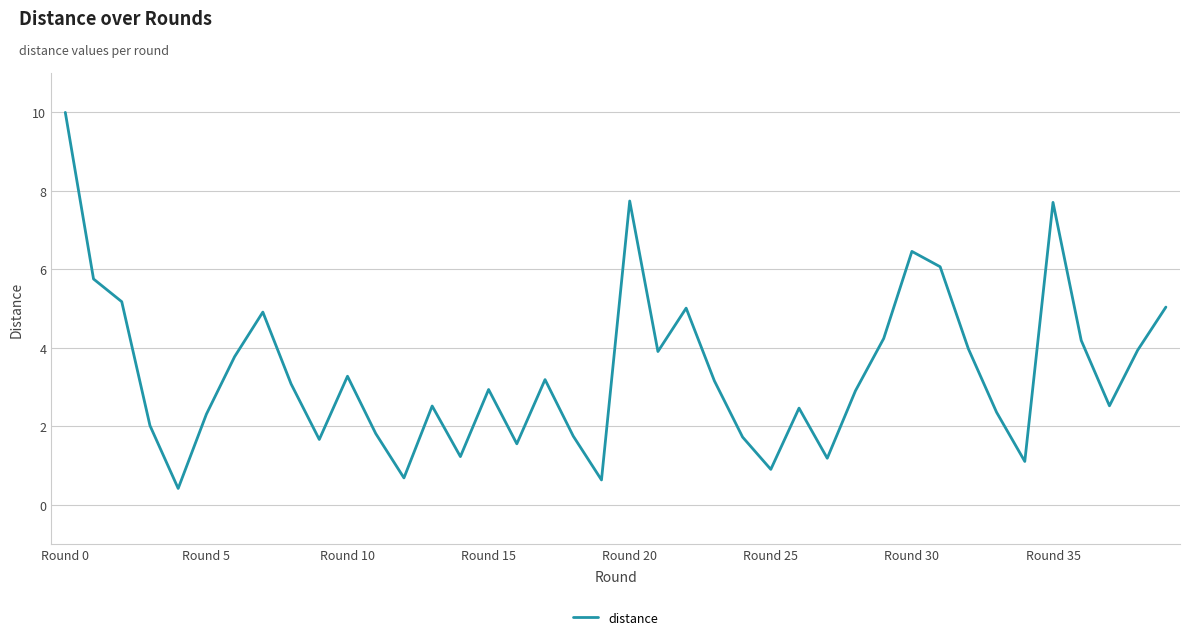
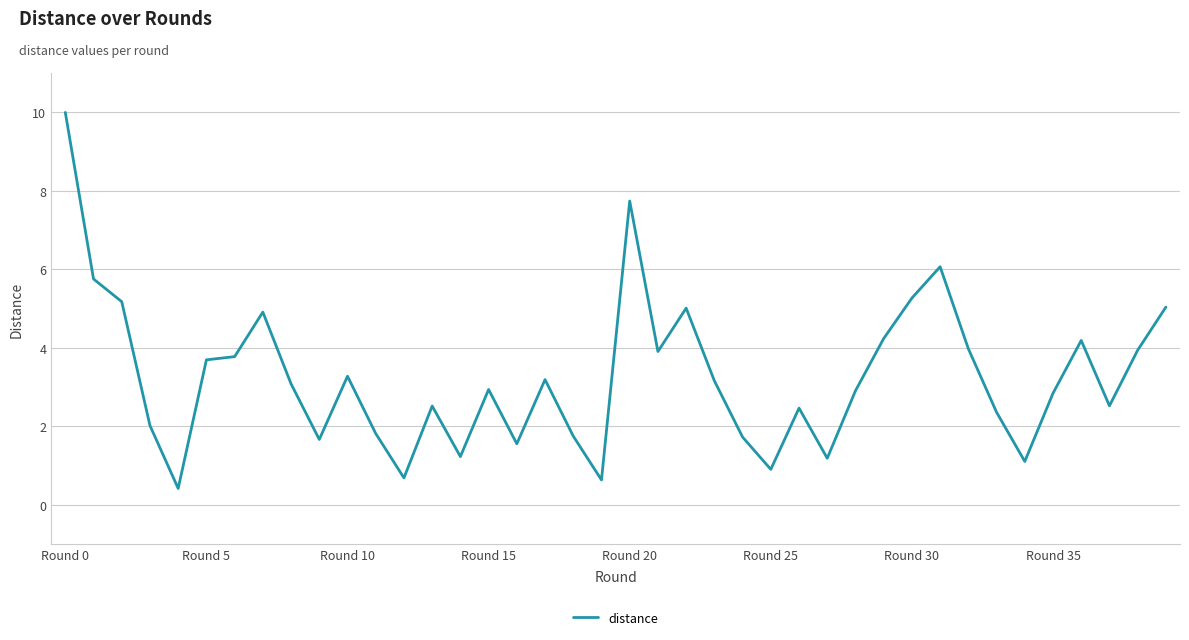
  {
    "Round 0": 10.0,
-   "Round 5": 2.3,
+   "Round 5": 3.7,
    "Round 10": 3.3,
    "Round 15": 2.9,
    "Round 20": 7.7,
    "Round 25": 0.9,
-   "Round 30": 6.5,
-   "Round 35": 7.7
+   "Round 30": 5.3,
+   "Round 35": 2.8
  }
